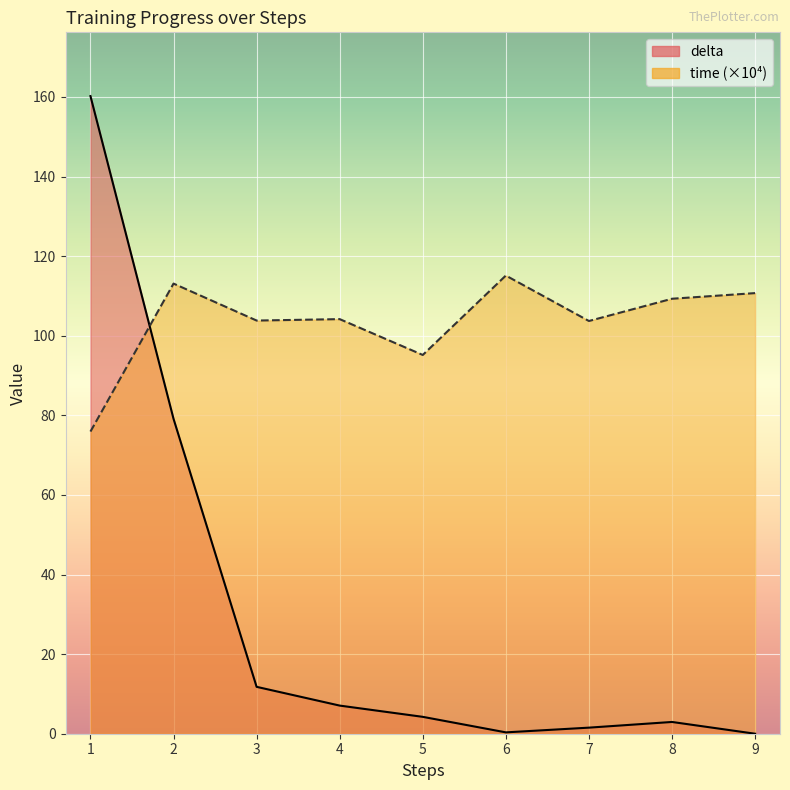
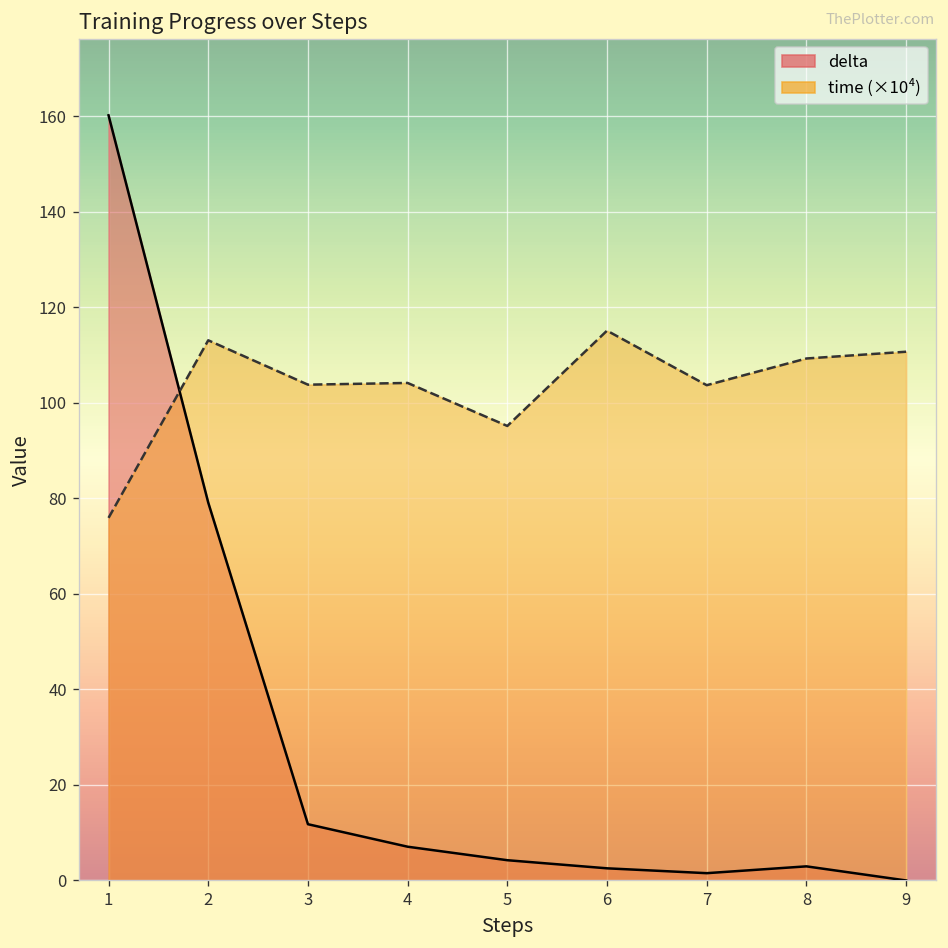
  {
    "delta": {
      "1": 160,
      "2": 79,
      "3": 12,
      "4": 7,
      "5": 4,
-     "6": 0,
+     "6": 3,
      "7": 2,
      "8": 3,
      "9": 0
    },
    "time (×10⁴)": {
      "1": 76,
      "2": 113,
      "3": 104,
      "4": 104,
      "5": 95,
      "6": 115,
      "7": 104,
      "8": 109,
      "9": 111
    }
  }
